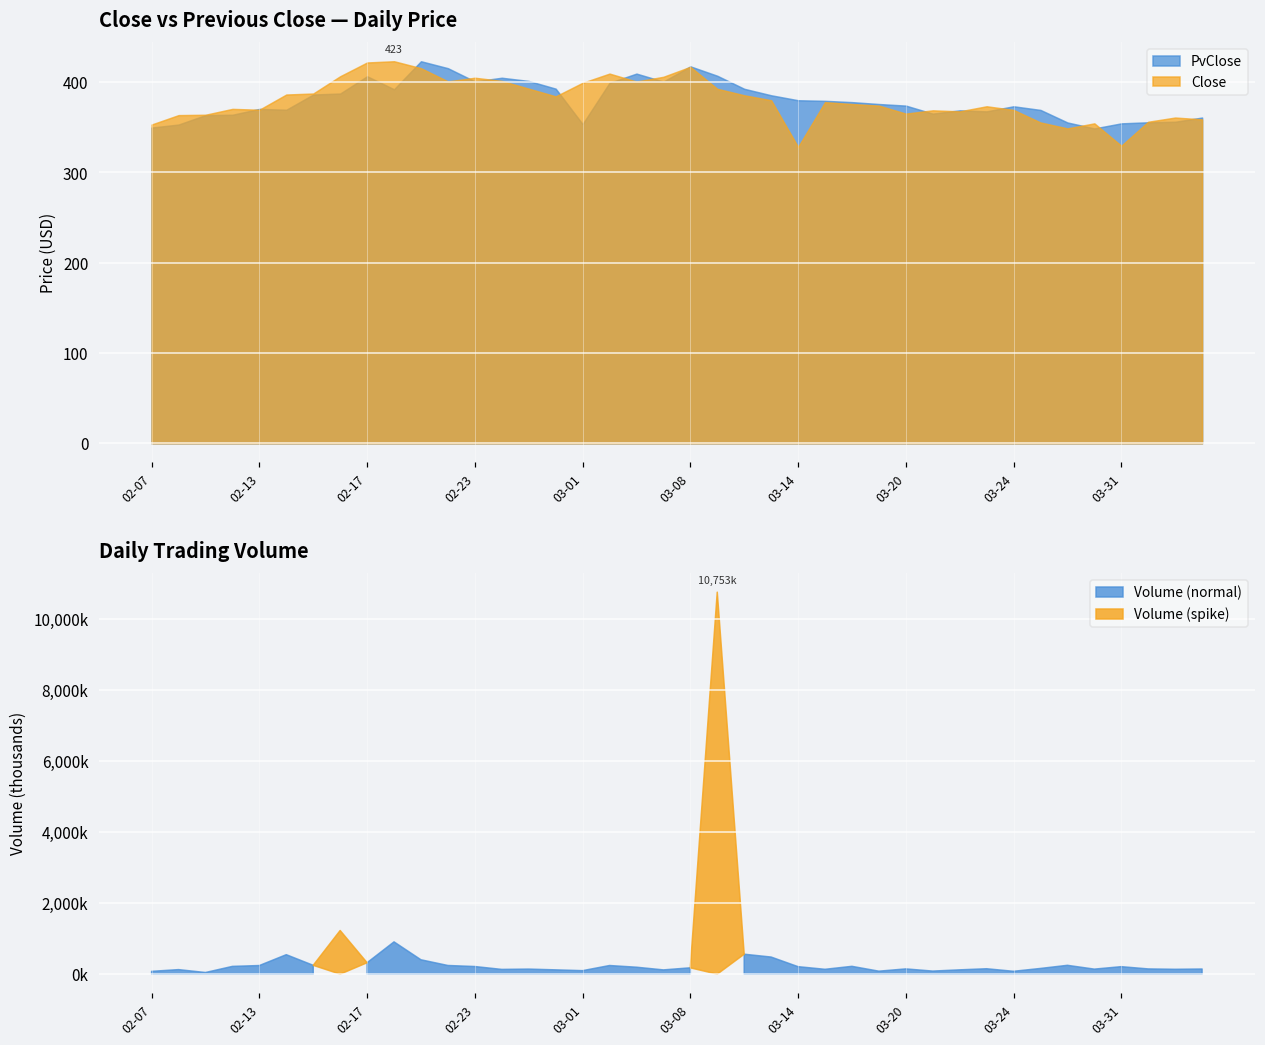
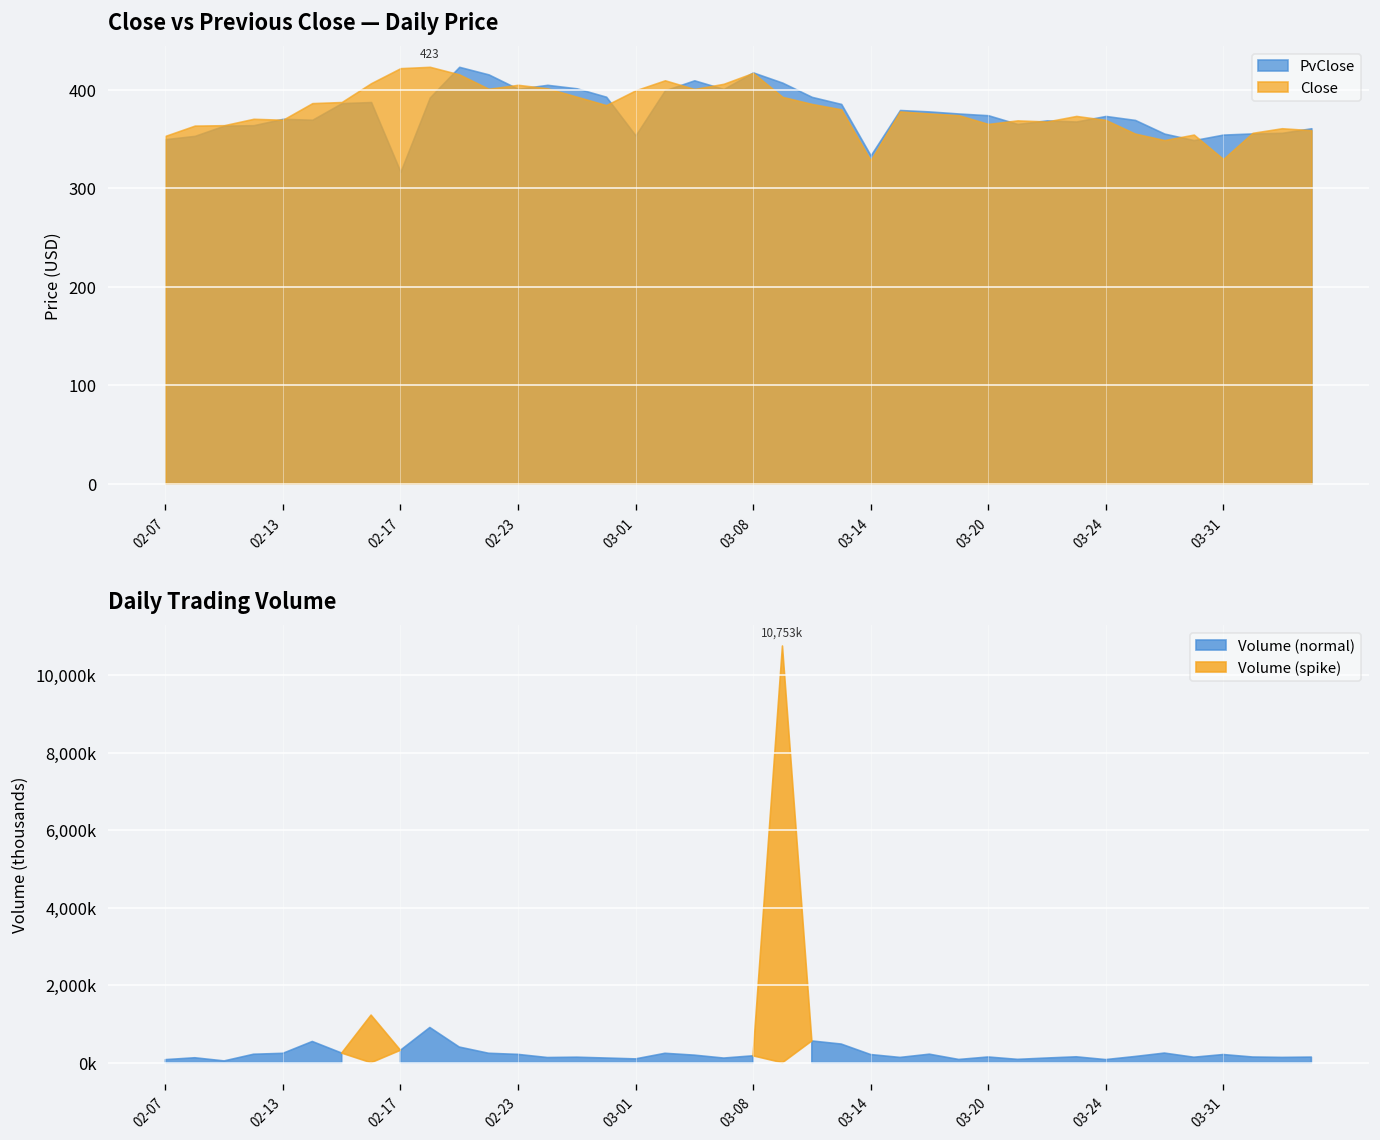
  {
    "PvClose": {
      "02-07": 350,
-     "02-17": 410,
+     "02-17": 320,
      "02-23": 400,
      "03-01": 350,
-     "03-14": 380,
+     "03-14": 330,
      "03-20": 370,
      "03-24": 370,
      "03-31": 350
    },
    "Close": {
      "02-07": 350,
      "02-17": 420,
      "02-23": 400,
      "03-01": 400,
      "03-14": 330,
      "03-20": 370,
      "03-24": 370,
      "03-31": 330
    }
  }
